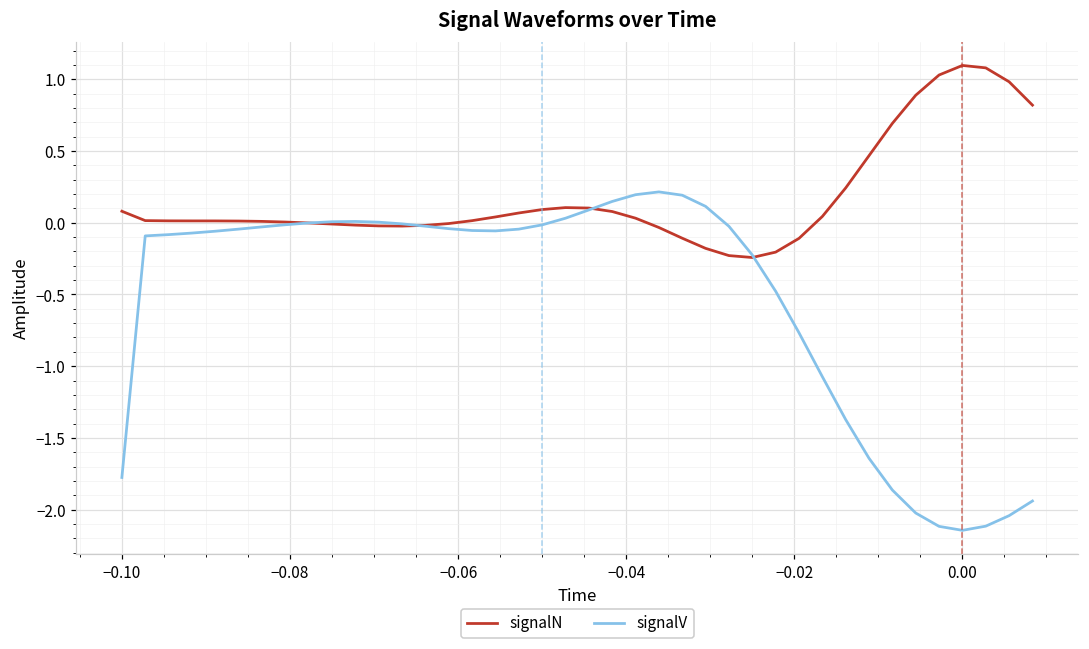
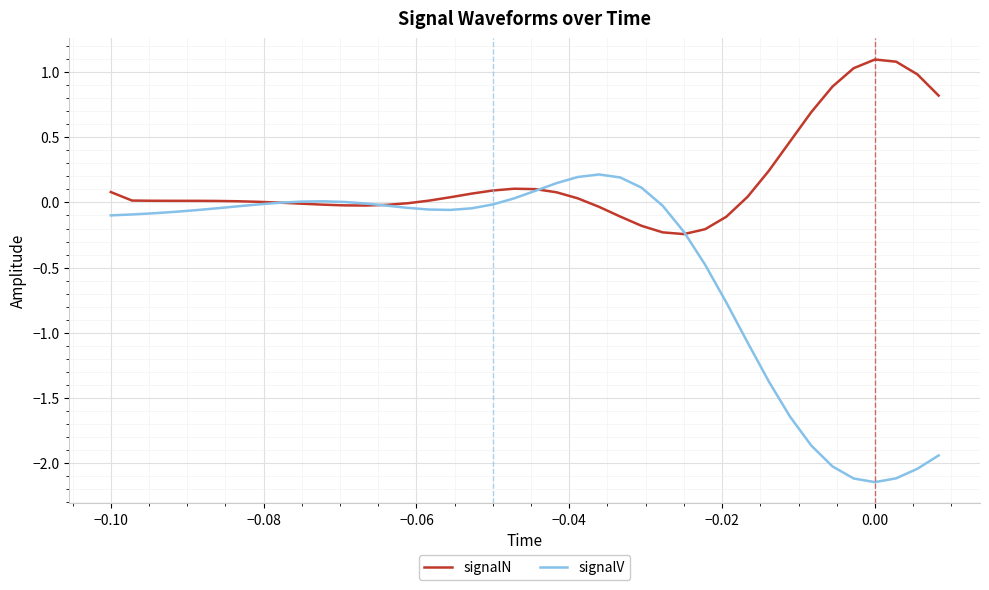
  {
    "signalN": {
      "−0.10": 0.08,
      "0.00": 1.10
    },
    "signalV": {
-     "−0.10": -1.78,
+     "−0.10": -0.10,
      "0.00": -2.14
    }
  }
